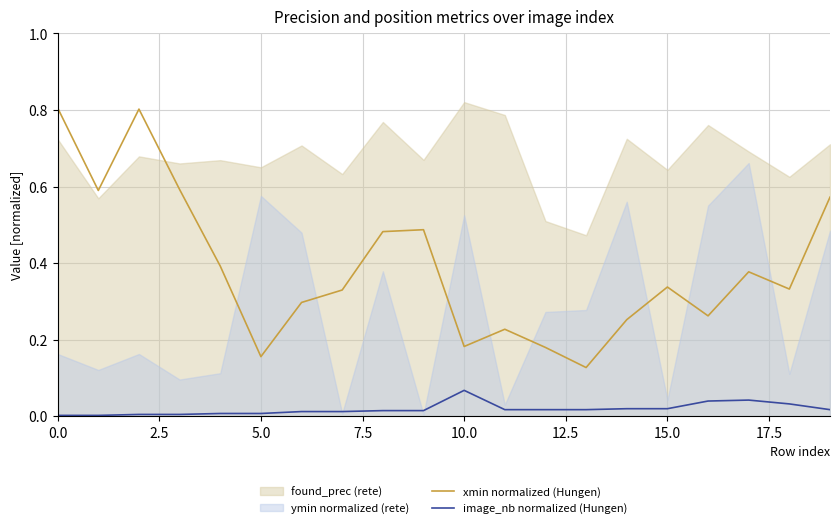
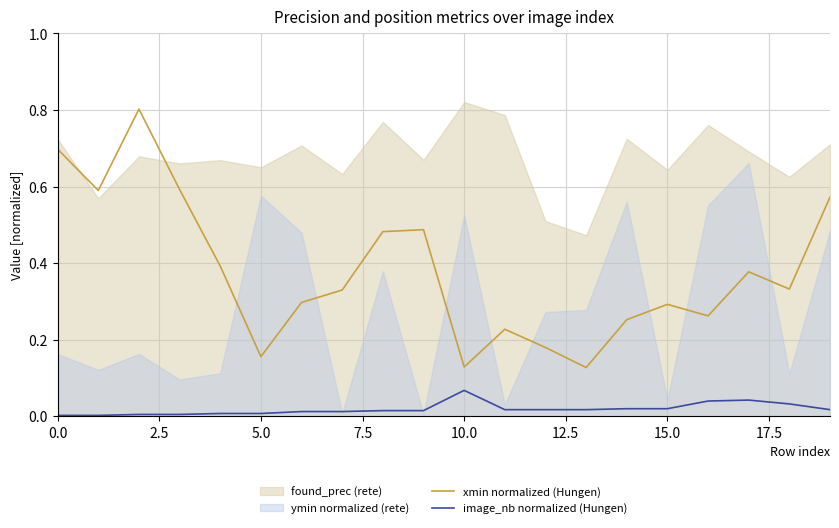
  {
    "xmin normalized (Hungen)": {
-     "0.0": 0.81,
+     "0.0": 0.70,
      "5.0": 0.16,
-     "10.0": 0.18,
-     "15.0": 0.34
+     "10.0": 0.13,
+     "15.0": 0.29
    },
    "image_nb normalized (Hungen)": {
      "0.0": 0.00,
      "5.0": 0.01,
      "10.0": 0.07,
      "15.0": 0.02
    }
  }
